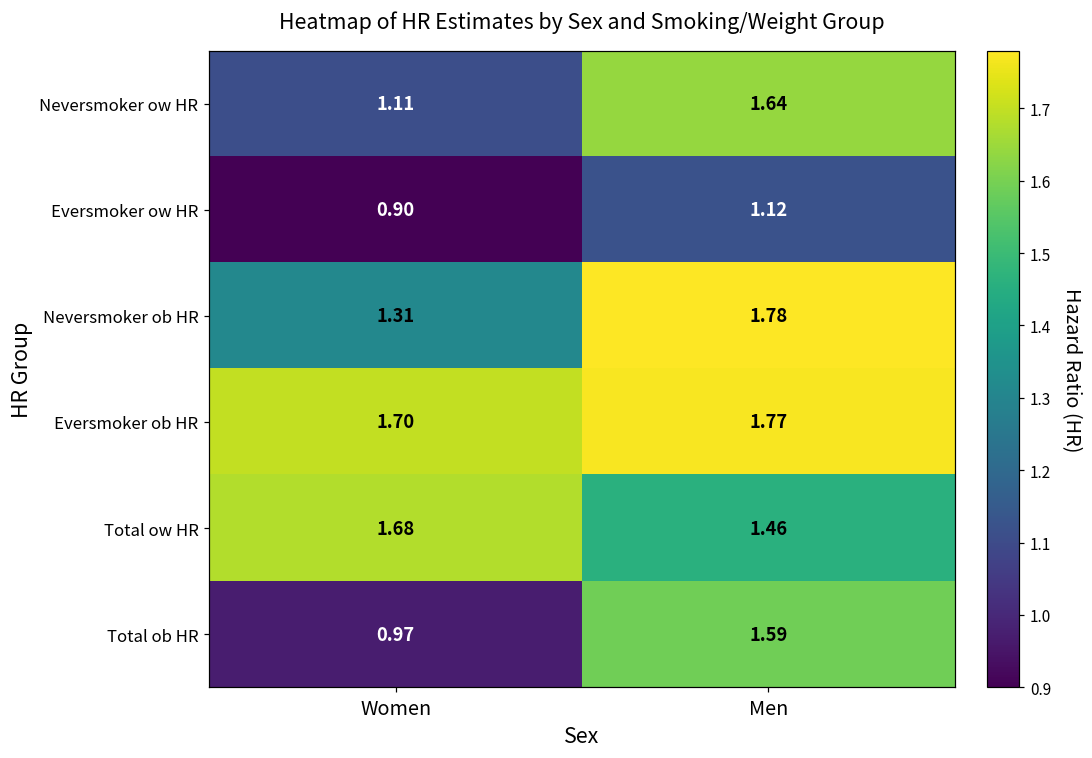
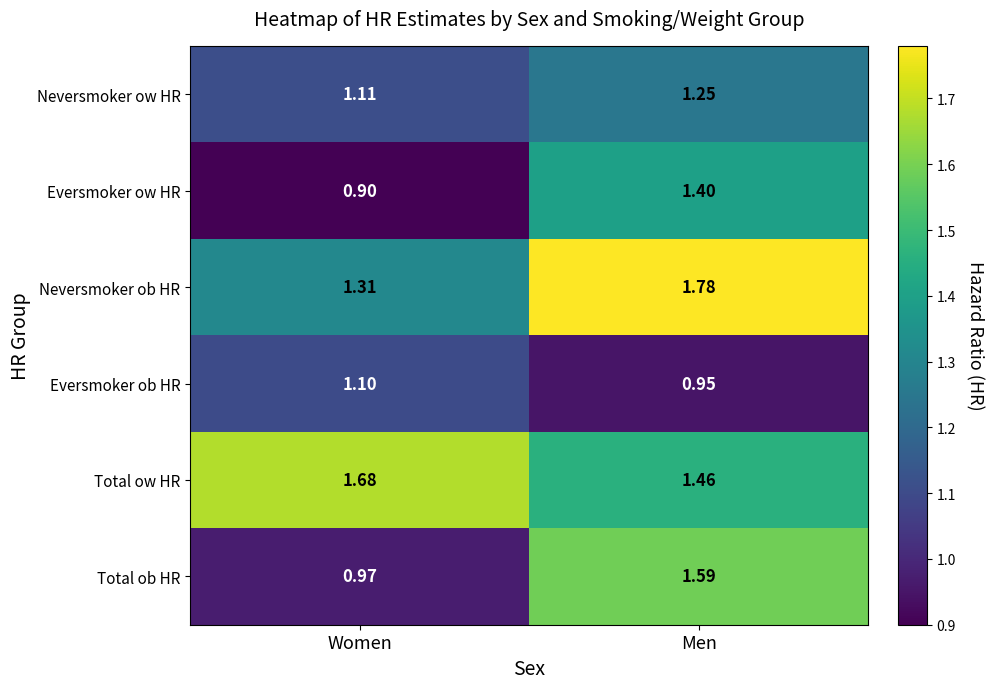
  {
    "Neversmoker ow HR": {
      "Women": 1.11,
-     "Men": 1.64
+     "Men": 1.25
    },
    "Eversmoker ow HR": {
      "Women": 0.90,
-     "Men": 1.12
+     "Men": 1.40
    },
    "Neversmoker ob HR": {
      "Women": 1.31,
      "Men": 1.78
    },
    "Eversmoker ob HR": {
-     "Women": 1.70,
-     "Men": 1.77
+     "Women": 1.10,
+     "Men": 0.95
    },
    "Total ow HR": {
      "Women": 1.68,
      "Men": 1.46
    },
    "Total ob HR": {
      "Women": 0.97,
      "Men": 1.59
    }
  }
